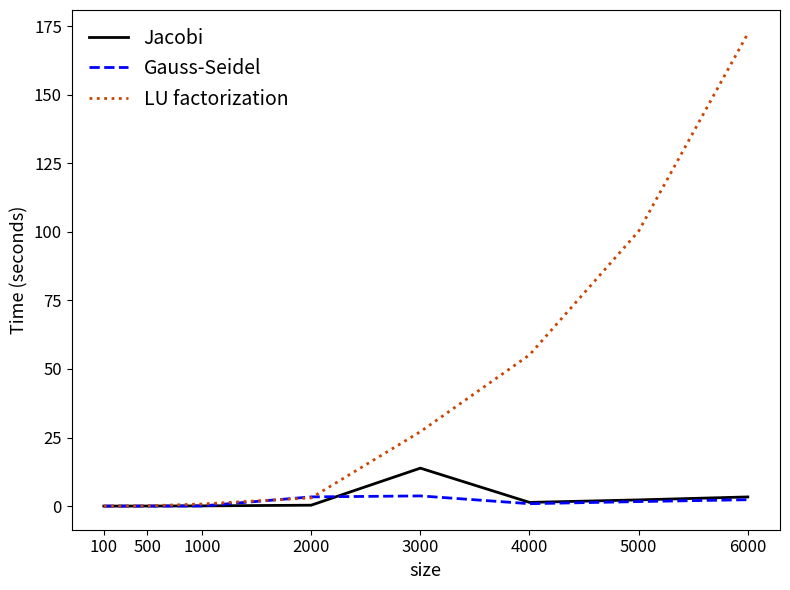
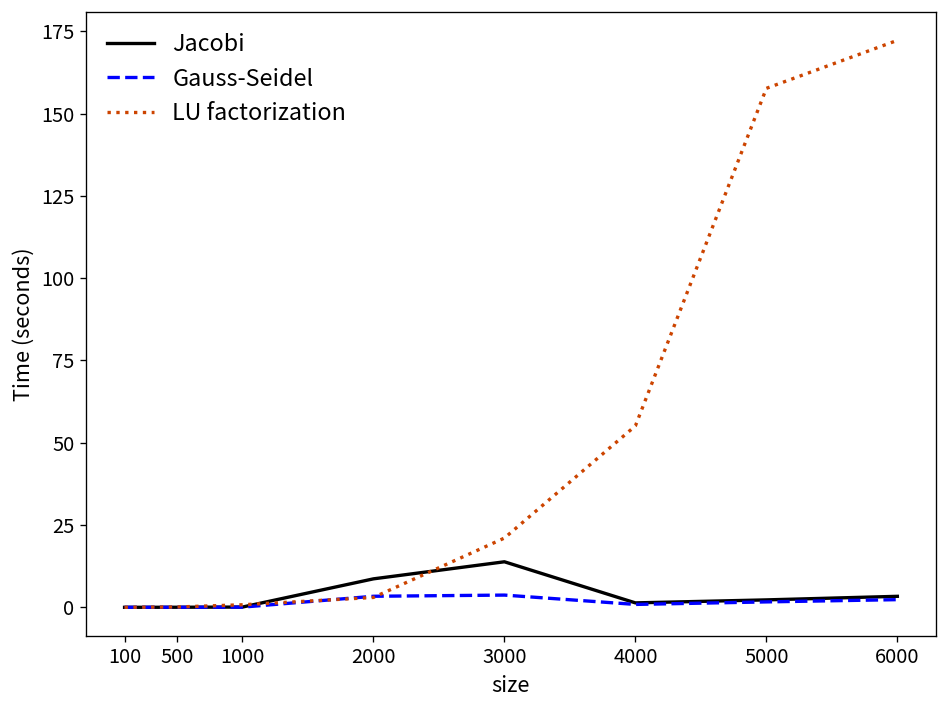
  {
    "Jacobi": {
-     "2000": 0,
+     "2000": 9,
      "3000": 14,
      "6000": 3
    },
    "Gauss-Seidel": {
      "3000": 4,
      "6000": 2
    },
    "LU factorization": {
-     "3000": 27,
+     "3000": 21,
      "4000": 55,
-     "5000": 100,
+     "5000": 158,
      "6000": 172
    }
  }
